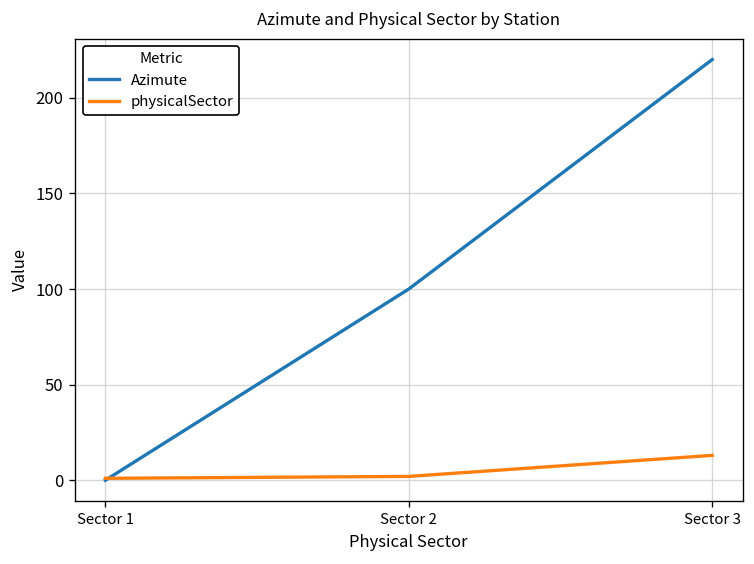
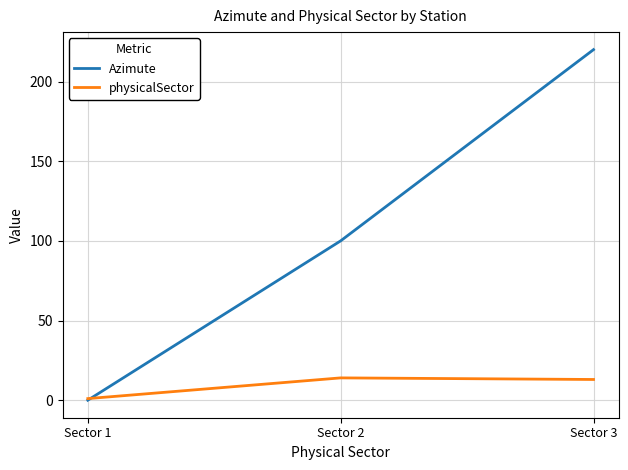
  {
    "Azimute": {
      "Sector 2": 100,
      "Sector 3": 220
    },
    "physicalSector": {
-     "Sector 2": 2,
+     "Sector 2": 14,
      "Sector 3": 13
    }
  }
